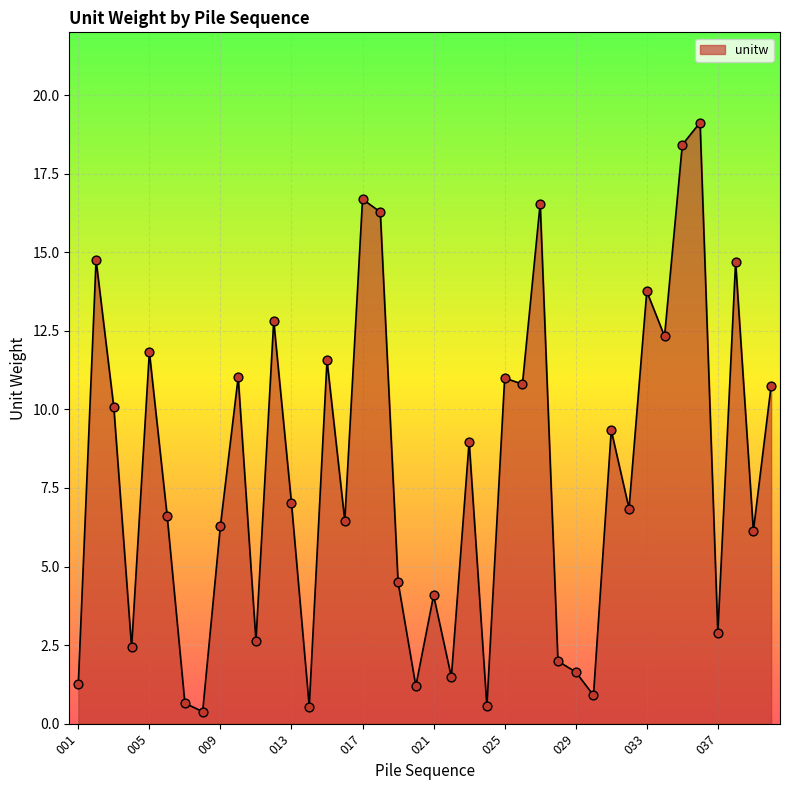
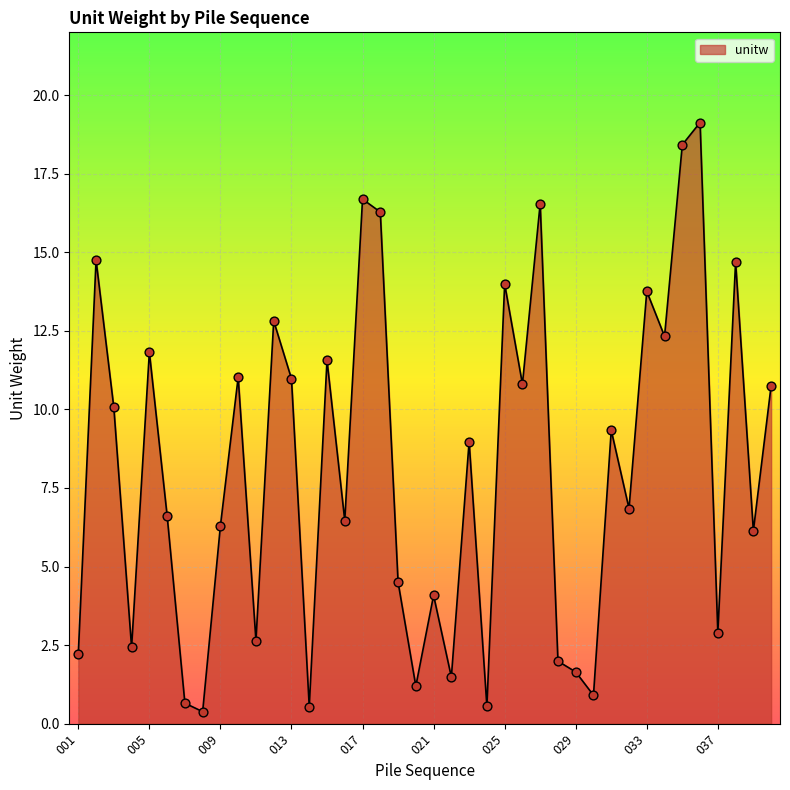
  {
-   "001": 1.3,
+   "001": 2.2,
    "005": 11.8,
    "009": 6.3,
-   "013": 7.0,
+   "013": 11.0,
    "017": 16.7,
    "021": 4.1,
-   "025": 11.0,
+   "025": 14.0,
    "029": 1.6,
    "033": 13.8,
    "037": 2.9
  }
